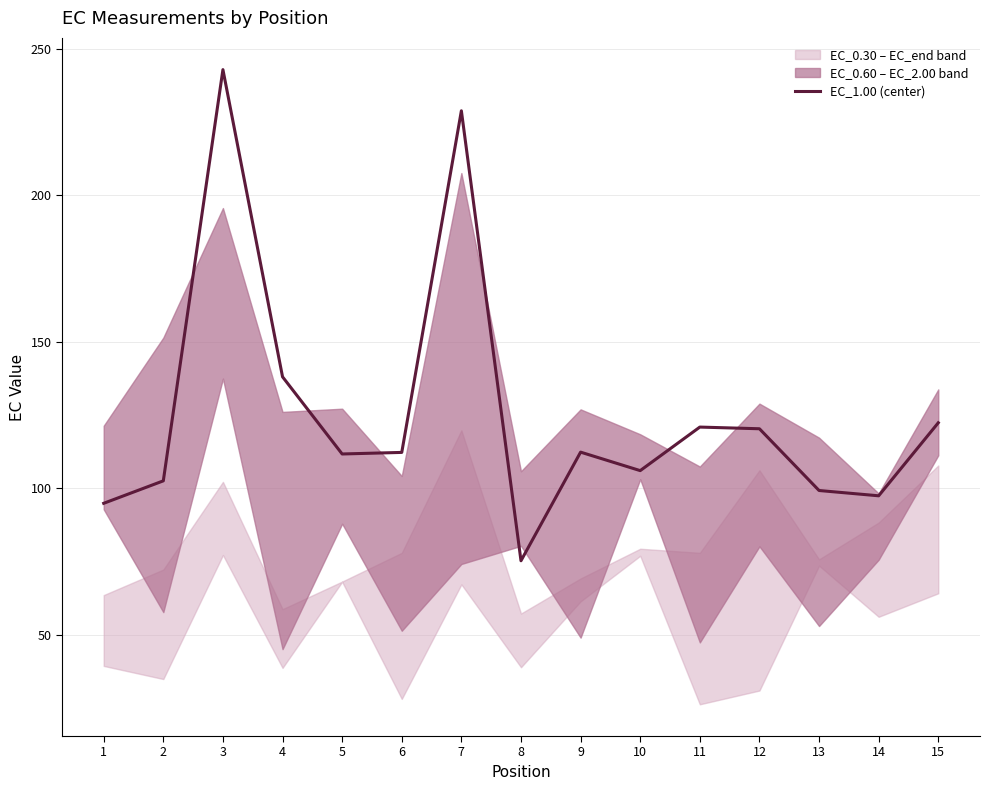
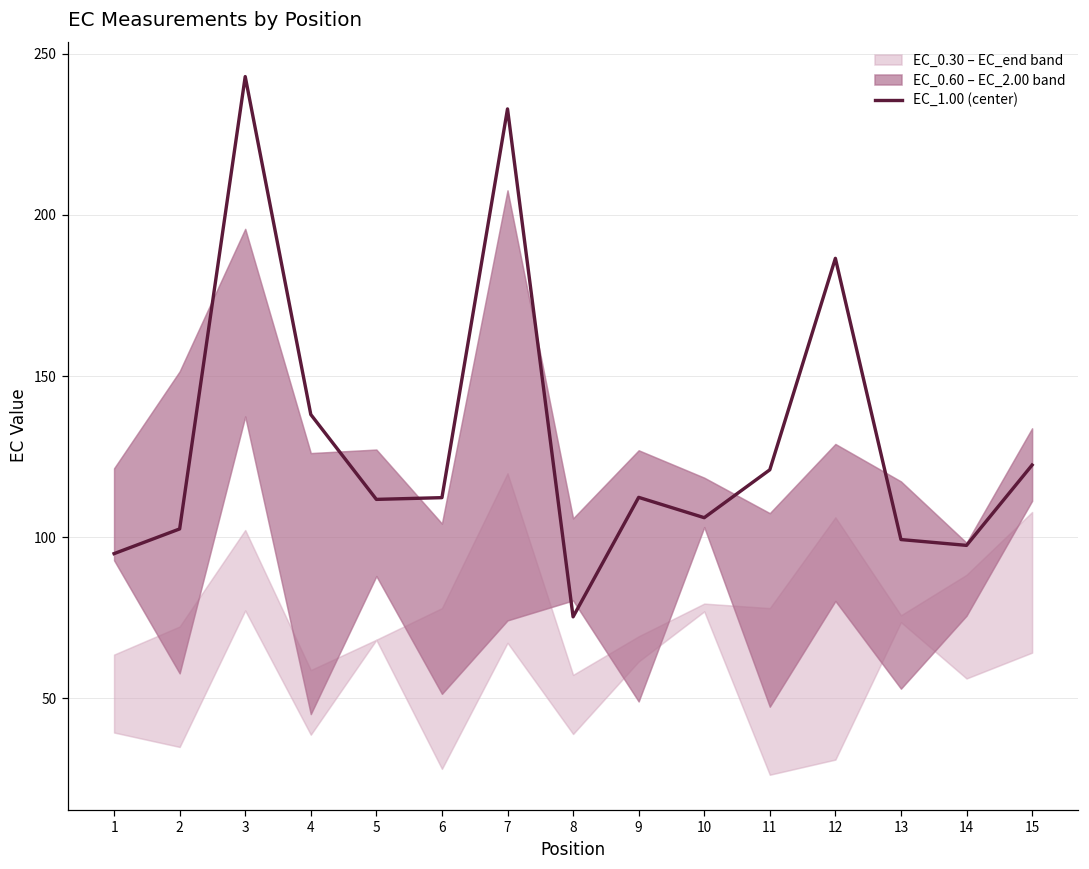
  {
    "EC_1.00 (center)": {
      "1": 95,
      "2": 103,
      "3": 243,
      "4": 138,
      "5": 112,
      "6": 112,
-     "7": 229,
+     "7": 233,
      "8": 75,
      "9": 112,
      "10": 106,
      "11": 121,
-     "12": 120,
+     "12": 187,
      "13": 99,
      "15": 122
    }
  }
